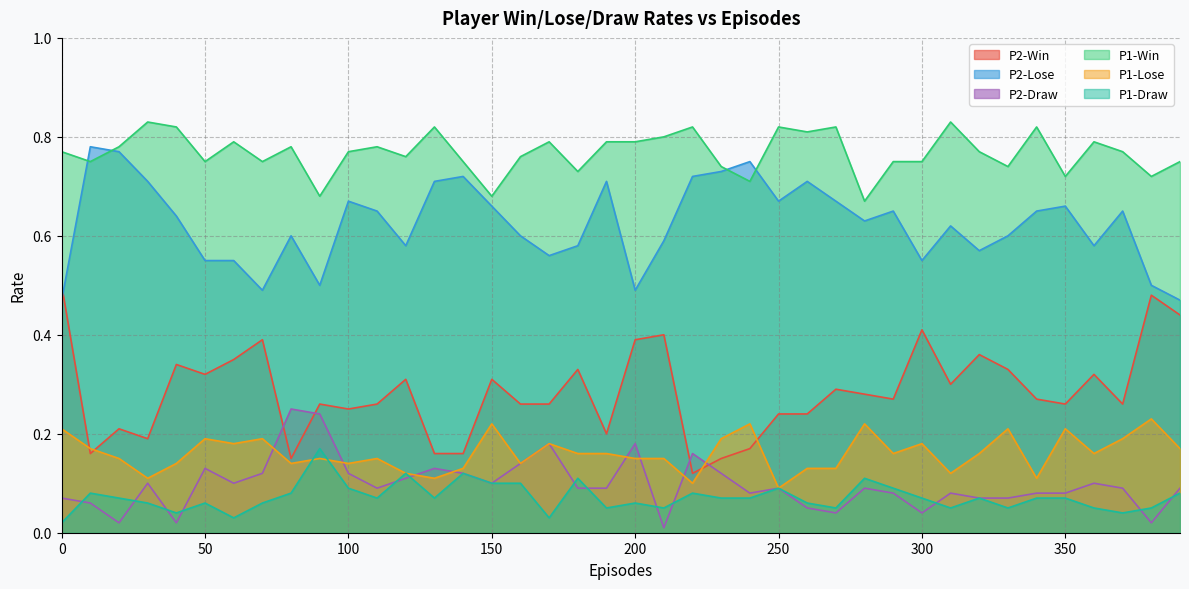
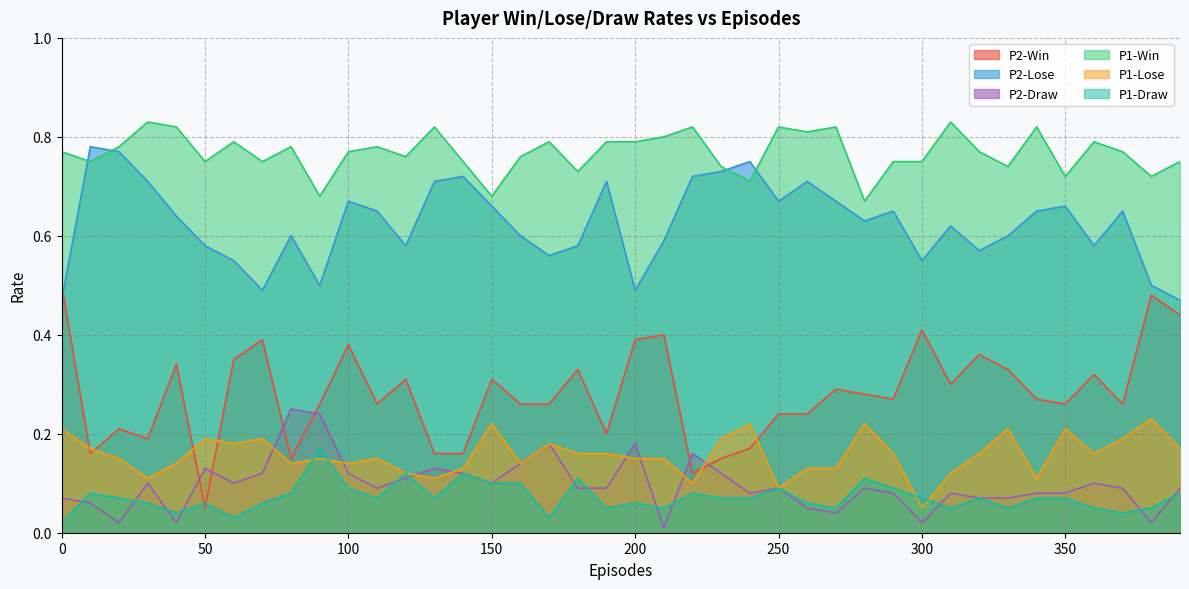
  {
    "P2-Win": {
      "0": 0.50,
-     "50": 0.32,
-     "100": 0.25,
+     "50": 0.05,
+     "100": 0.38,
      "150": 0.31,
      "200": 0.39,
      "250": 0.24,
      "300": 0.41,
      "350": 0.26
    },
    "P2-Lose": {
      "0": 0.47,
-     "50": 0.55,
+     "50": 0.58,
      "100": 0.67,
      "150": 0.66,
      "200": 0.49,
      "250": 0.67,
      "300": 0.55,
      "350": 0.66
    },
    "P2-Draw": {
      "0": 0.07,
      "50": 0.13,
      "100": 0.12,
      "200": 0.18,
-     "300": 0.04,
+     "300": 0.02,
      "350": 0.08
    },
    "P1-Lose": {
      "0": 0.21,
      "50": 0.19,
      "100": 0.14,
      "150": 0.22,
      "200": 0.15,
-     "300": 0.18,
+     "300": 0.05,
      "350": 0.21
    }
  }
